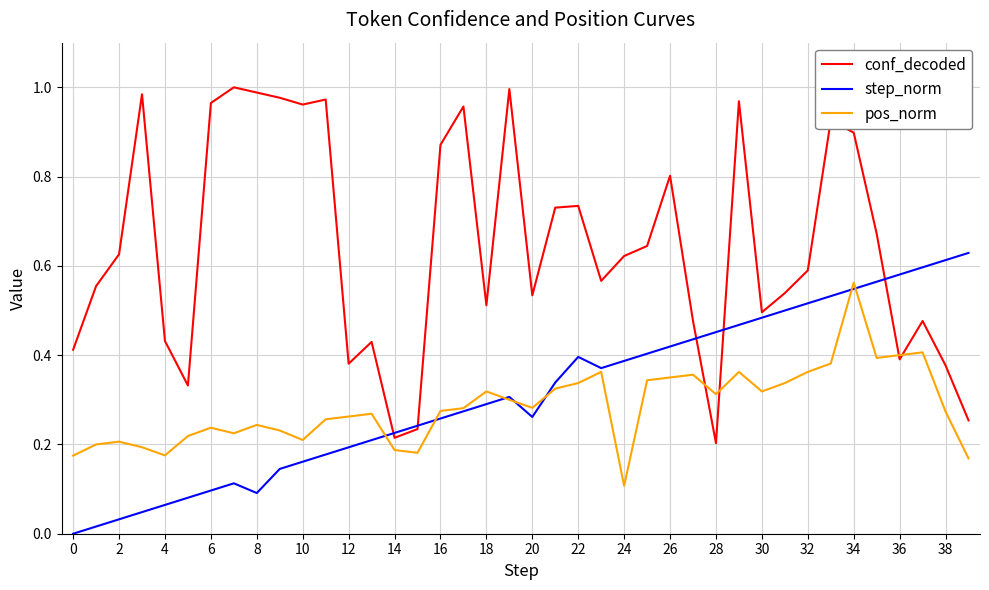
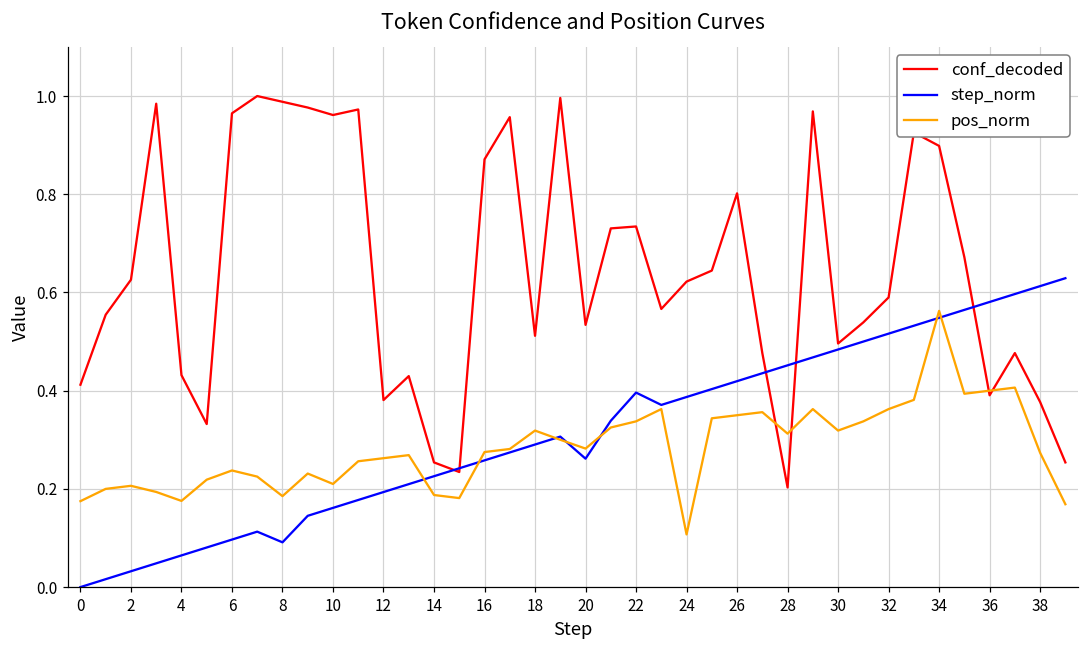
  {
    "conf_decoded": {
      "0": 0.41,
      "2": 0.63,
      "4": 0.43,
      "6": 0.96,
      "8": 0.99,
      "10": 0.96,
      "12": 0.38,
-     "14": 0.21,
+     "14": 0.25,
      "16": 0.87,
      "18": 0.51,
      "20": 0.53,
      "22": 0.73,
      "24": 0.62,
      "26": 0.80,
      "28": 0.20,
      "30": 0.50,
      "32": 0.59,
      "34": 0.90,
      "36": 0.39,
      "38": 0.38
    },
    "step_norm": {
      "0": 0.00,
      "2": 0.03,
      "4": 0.06,
      "6": 0.10,
      "8": 0.09,
      "10": 0.16,
      "12": 0.19,
      "14": 0.23,
      "16": 0.26,
      "18": 0.29,
      "20": 0.26,
      "22": 0.40,
      "24": 0.39,
      "26": 0.42,
      "28": 0.45,
      "30": 0.48,
      "32": 0.52,
      "34": 0.55,
      "36": 0.58,
      "38": 0.61
    },
    "pos_norm": {
      "0": 0.18,
      "2": 0.21,
      "4": 0.18,
      "6": 0.24,
-     "8": 0.24,
+     "8": 0.19,
      "10": 0.21,
      "12": 0.26,
      "14": 0.19,
      "16": 0.28,
      "18": 0.32,
      "20": 0.28,
      "22": 0.34,
      "24": 0.11,
      "26": 0.35,
      "28": 0.31,
      "30": 0.32,
      "32": 0.36,
      "34": 0.56,
      "36": 0.40,
      "38": 0.27
    }
  }
